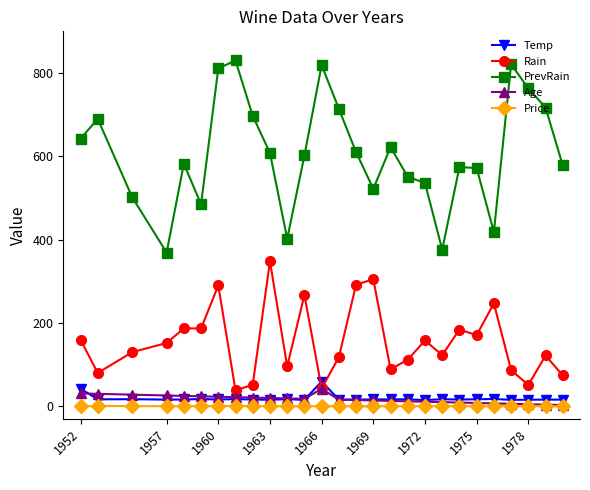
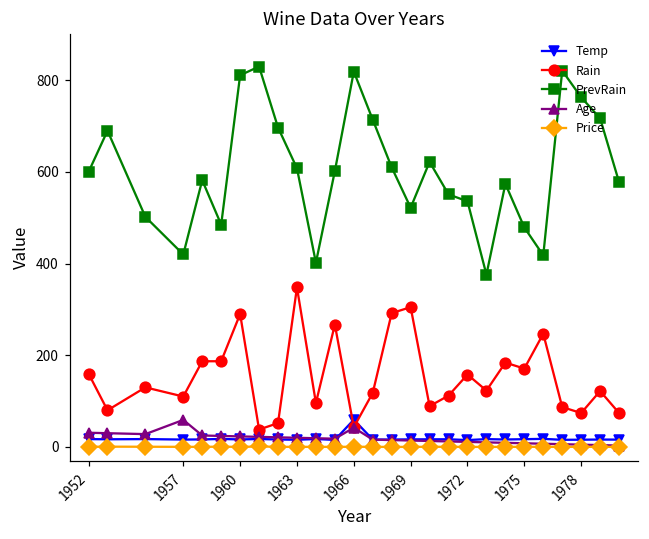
  {
    "Temp": {
-     "1952": 40,
+     "1952": 20,
      "1957": 20,
      "1960": 20,
      "1966": 60,
      "1975": 20,
      "1978": 20
    },
    "Rain": {
      "1952": 160,
-     "1957": 150,
+     "1957": 110,
      "1960": 290,
      "1963": 350,
      "1969": 310,
      "1972": 160,
      "1975": 170,
-     "1978": 50
+     "1978": 70
    },
    "PrevRain": {
-     "1952": 640,
-     "1957": 370,
+     "1952": 600,
+     "1957": 420,
      "1960": 810,
      "1963": 610,
      "1966": 820,
      "1969": 520,
      "1972": 540,
-     "1975": 570,
+     "1975": 480,
      "1978": 760
    },
    "Age": {
      "1952": 30,
-     "1957": 30,
+     "1957": 60,
      "1960": 20,
      "1975": 10
    },
    "Price": {
      "1952": 0,
      "1957": 0,
      "1960": 0,
      "1963": 0,
      "1966": 0,
      "1969": 0,
      "1972": 0,
      "1975": 0
    }
  }
